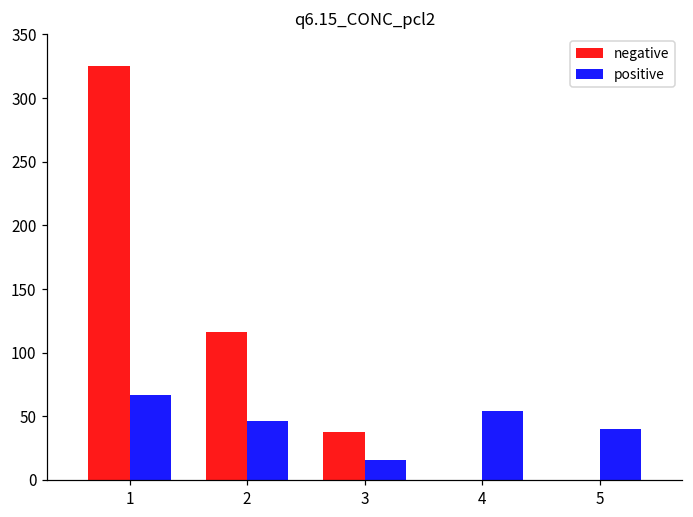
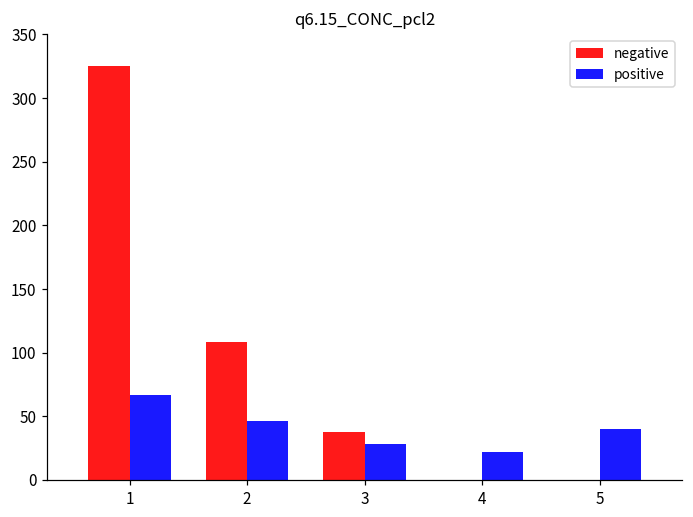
  {
    "negative": {
      "1": 325,
-     "2": 116,
+     "2": 108,
      "3": 38,
      "4": 0,
      "5": 0
    },
    "positive": {
      "1": 67,
      "2": 46,
-     "3": 16,
-     "4": 54,
+     "3": 28,
+     "4": 22,
      "5": 40
    }
  }
